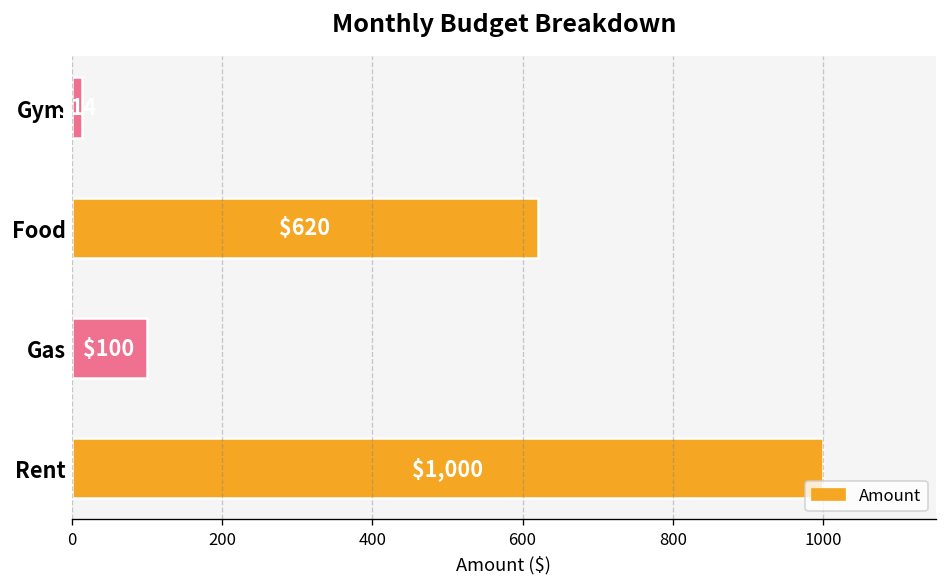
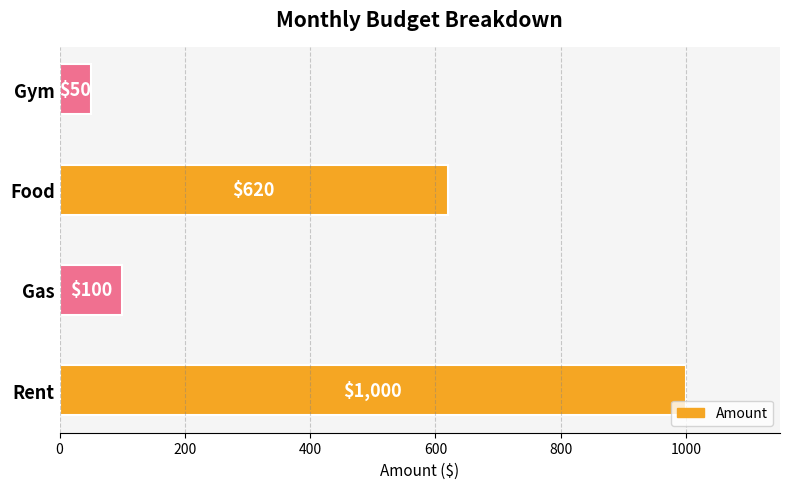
  {
-   "Gym": 10
+   "Gym": 50
  }
